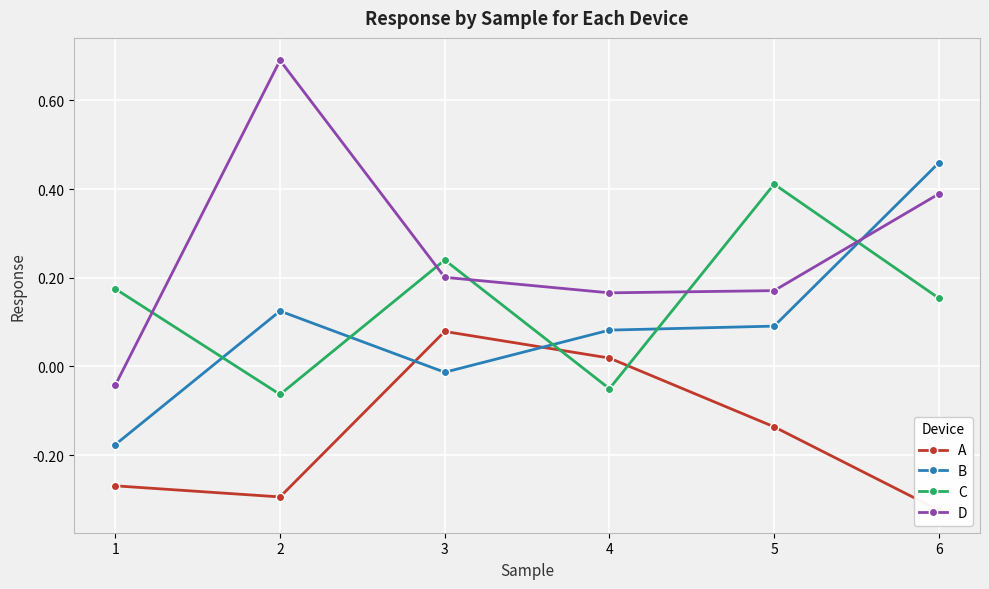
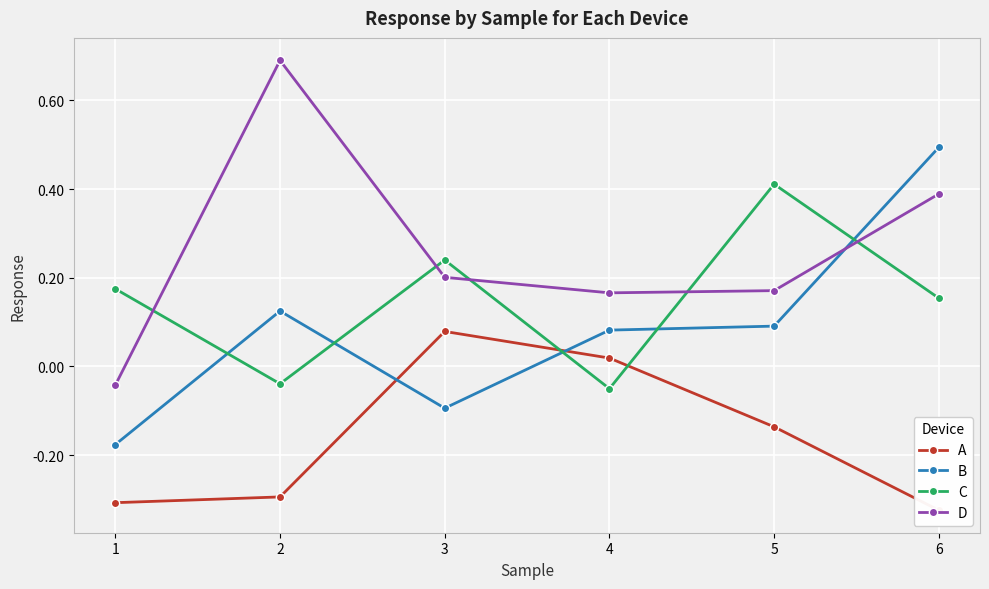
  {
    "A": {
-     "1": -0.27,
+     "1": -0.31,
      "2": -0.29,
      "3": 0.08,
      "4": 0.02,
      "5": -0.14
    },
    "B": {
      "1": -0.18,
      "2": 0.13,
-     "3": -0.01,
+     "3": -0.09,
      "4": 0.08,
      "5": 0.09,
-     "6": 0.46
+     "6": 0.49
    },
    "C": {
      "1": 0.18,
-     "2": -0.06,
+     "2": -0.04,
      "3": 0.24,
      "4": -0.05,
      "5": 0.41,
      "6": 0.15
    },
    "D": {
      "1": -0.04,
      "2": 0.69,
      "3": 0.20,
      "4": 0.17,
      "5": 0.17,
      "6": 0.39
    }
  }
